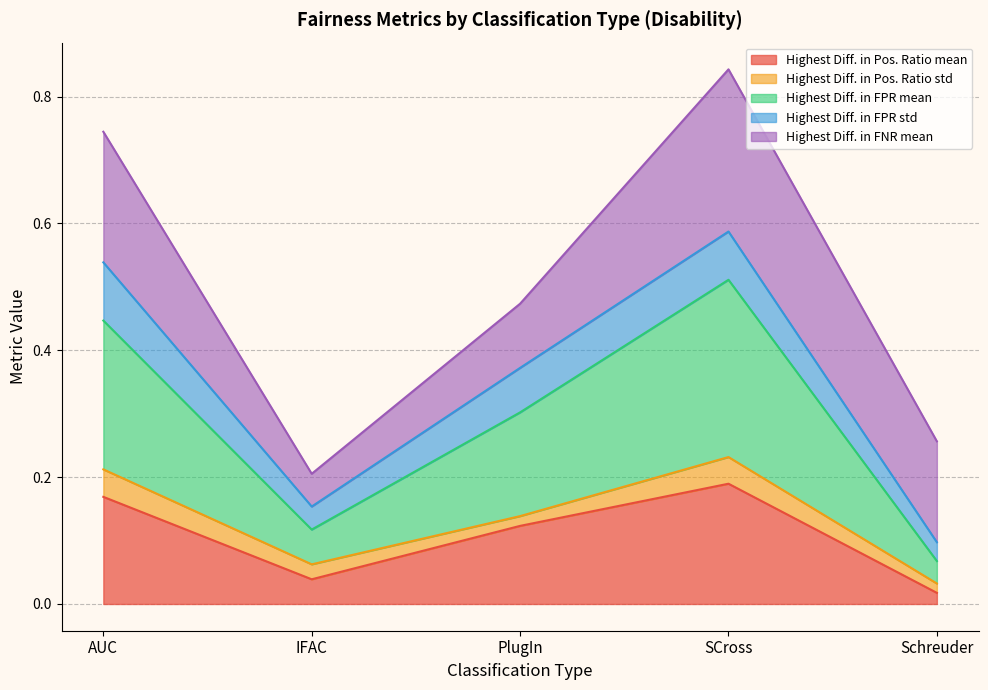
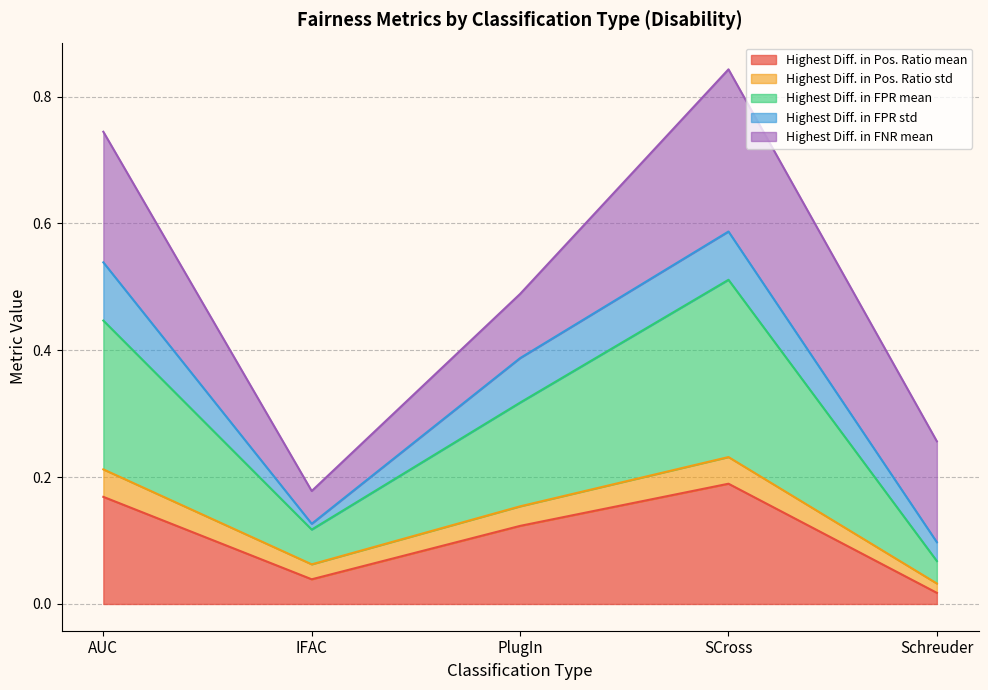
  {
    "Highest Diff. in Pos. Ratio mean": {
      "AUC": 0.17,
      "IFAC": 0.04,
      "PlugIn": 0.12,
      "SCross": 0.19,
      "Schreuder": 0.02
    },
    "Highest Diff. in Pos. Ratio std": {
      "AUC": 0.04,
      "IFAC": 0.02,
-     "PlugIn": 0.02,
+     "PlugIn": 0.03,
      "SCross": 0.04,
      "Schreuder": 0.01
    },
    "Highest Diff. in FPR mean": {
      "AUC": 0.23,
      "IFAC": 0.05,
      "PlugIn": 0.16,
      "SCross": 0.28,
      "Schreuder": 0.04
    },
    "Highest Diff. in FPR std": {
      "AUC": 0.09,
-     "IFAC": 0.04,
+     "IFAC": 0.01,
      "PlugIn": 0.07,
      "SCross": 0.08,
      "Schreuder": 0.03
    },
    "Highest Diff. in FNR mean": {
      "AUC": 0.21,
      "IFAC": 0.05,
      "PlugIn": 0.10,
      "SCross": 0.26,
      "Schreuder": 0.16
    }
  }
